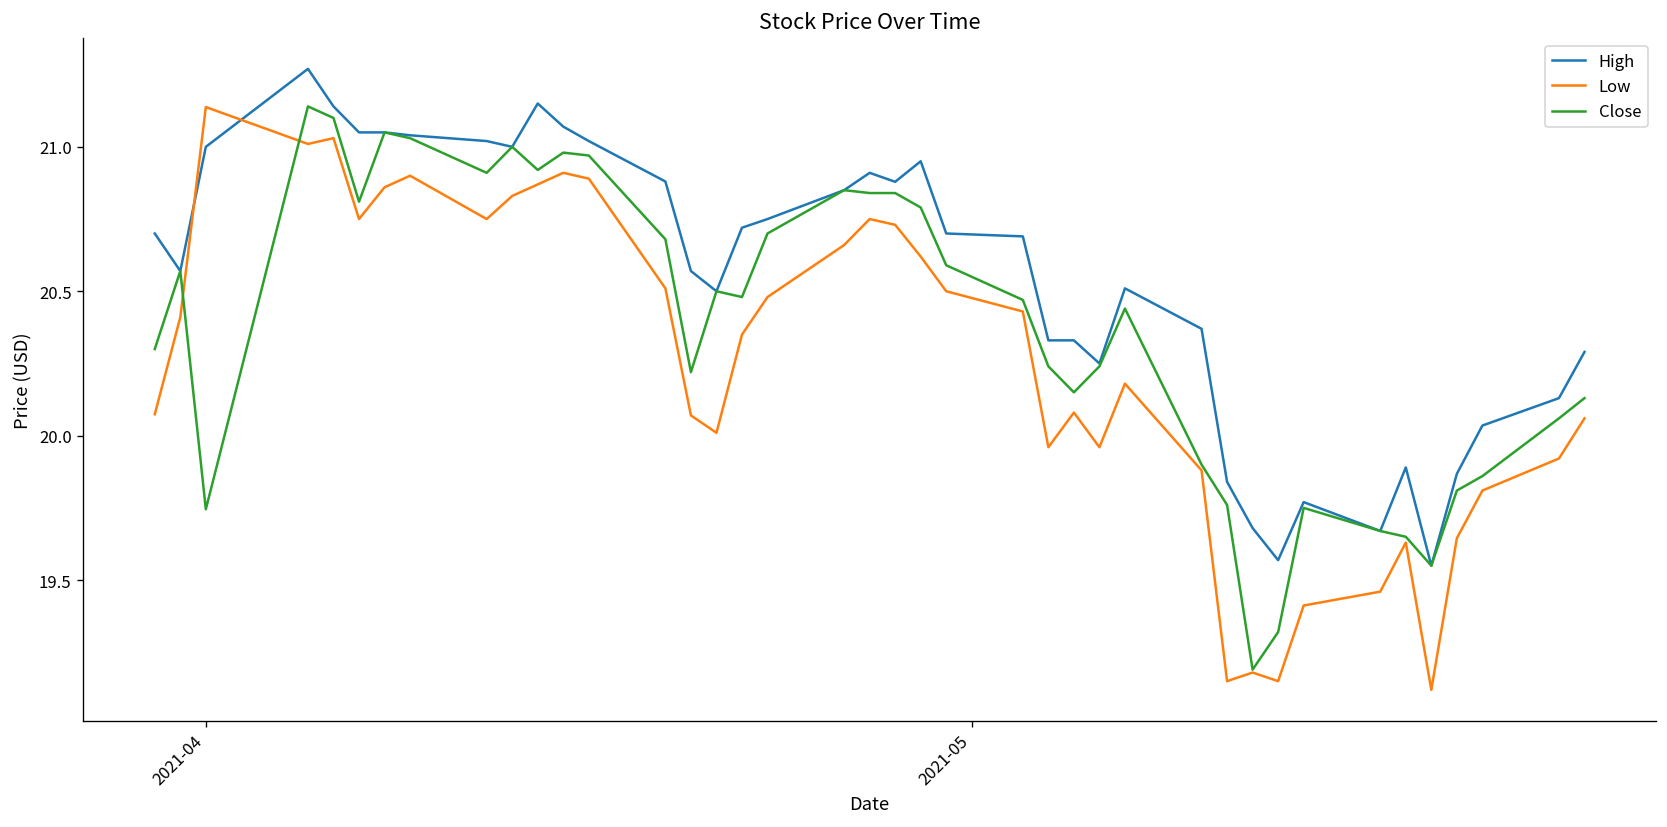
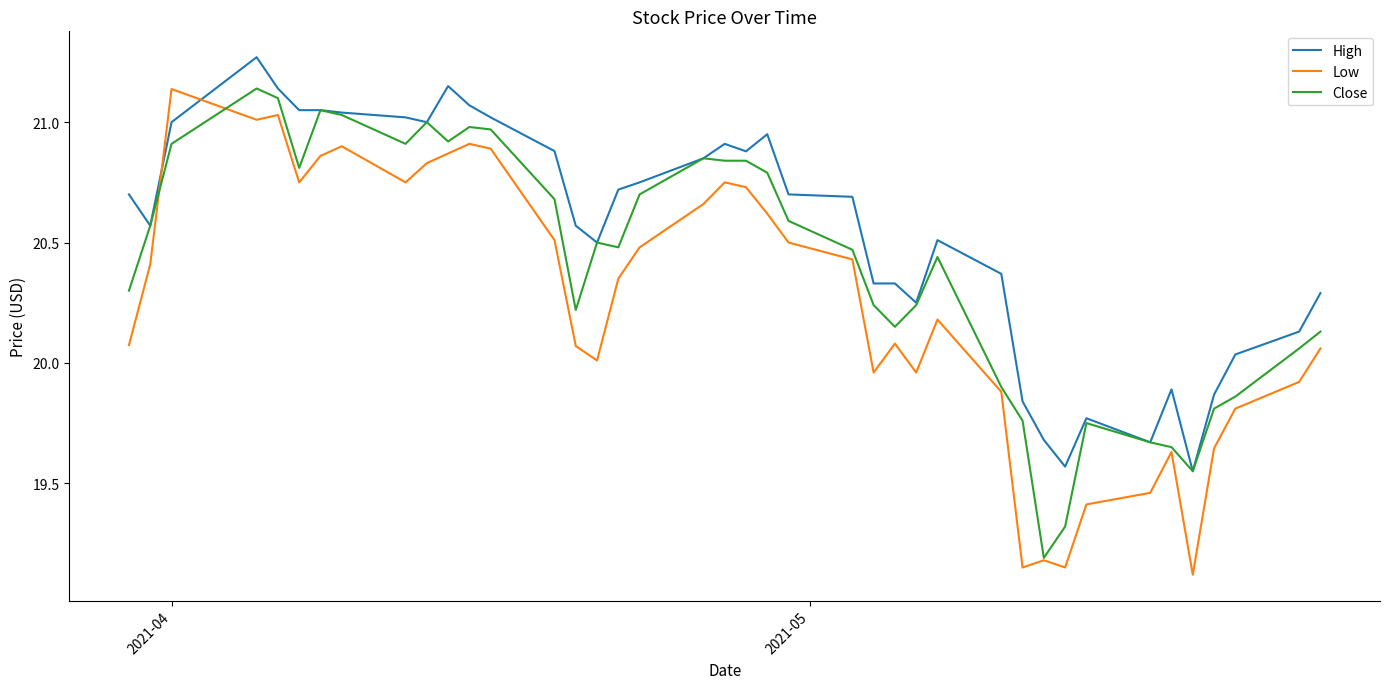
  {
    "High": {
      "2021-04": 21.00
    },
    "Low": {
      "2021-04": 21.14
    },
    "Close": {
-     "2021-04": 19.75
+     "2021-04": 20.91
    }
  }
